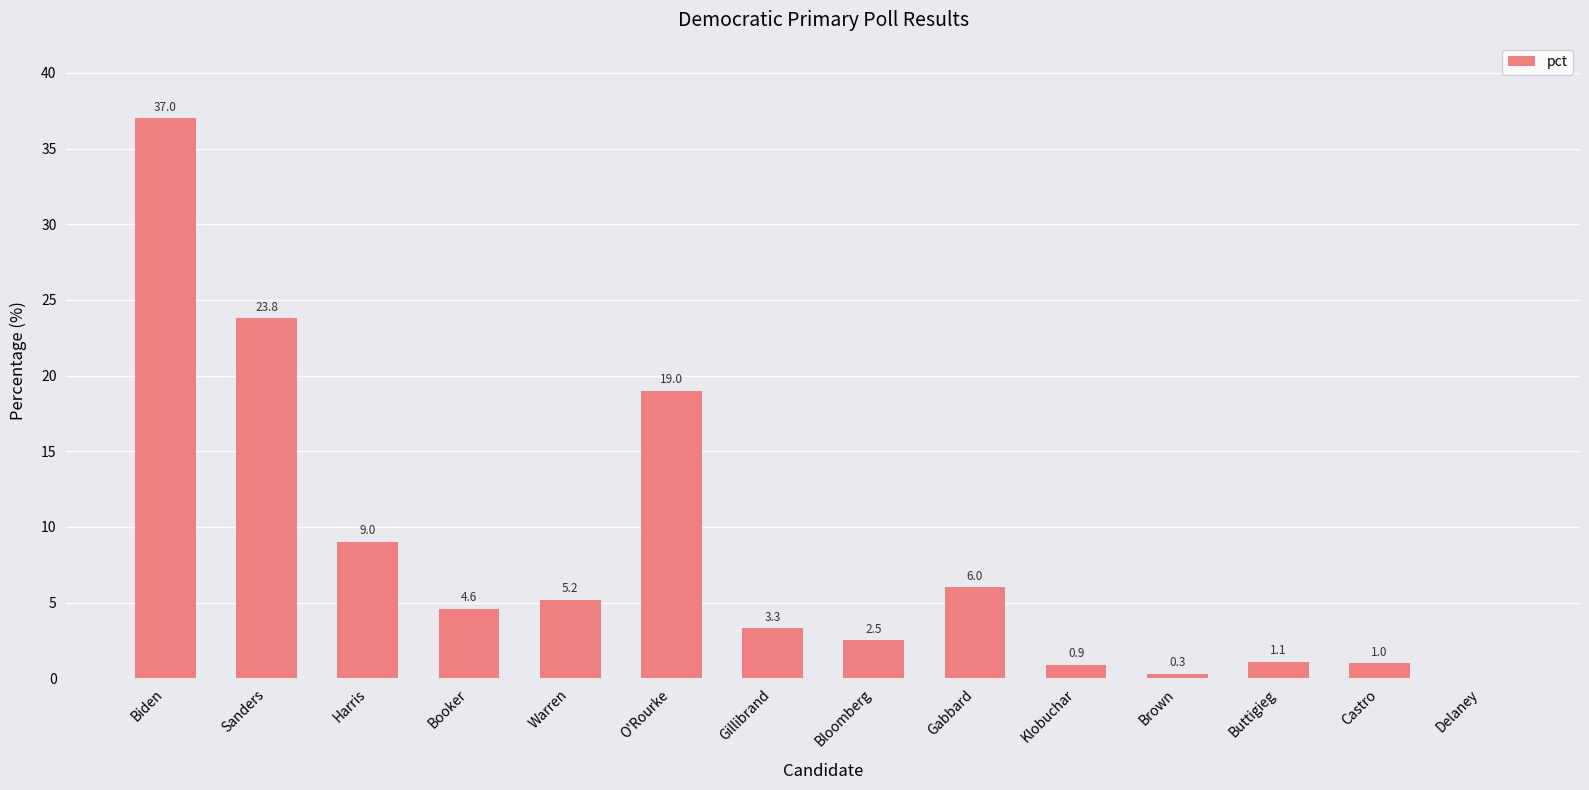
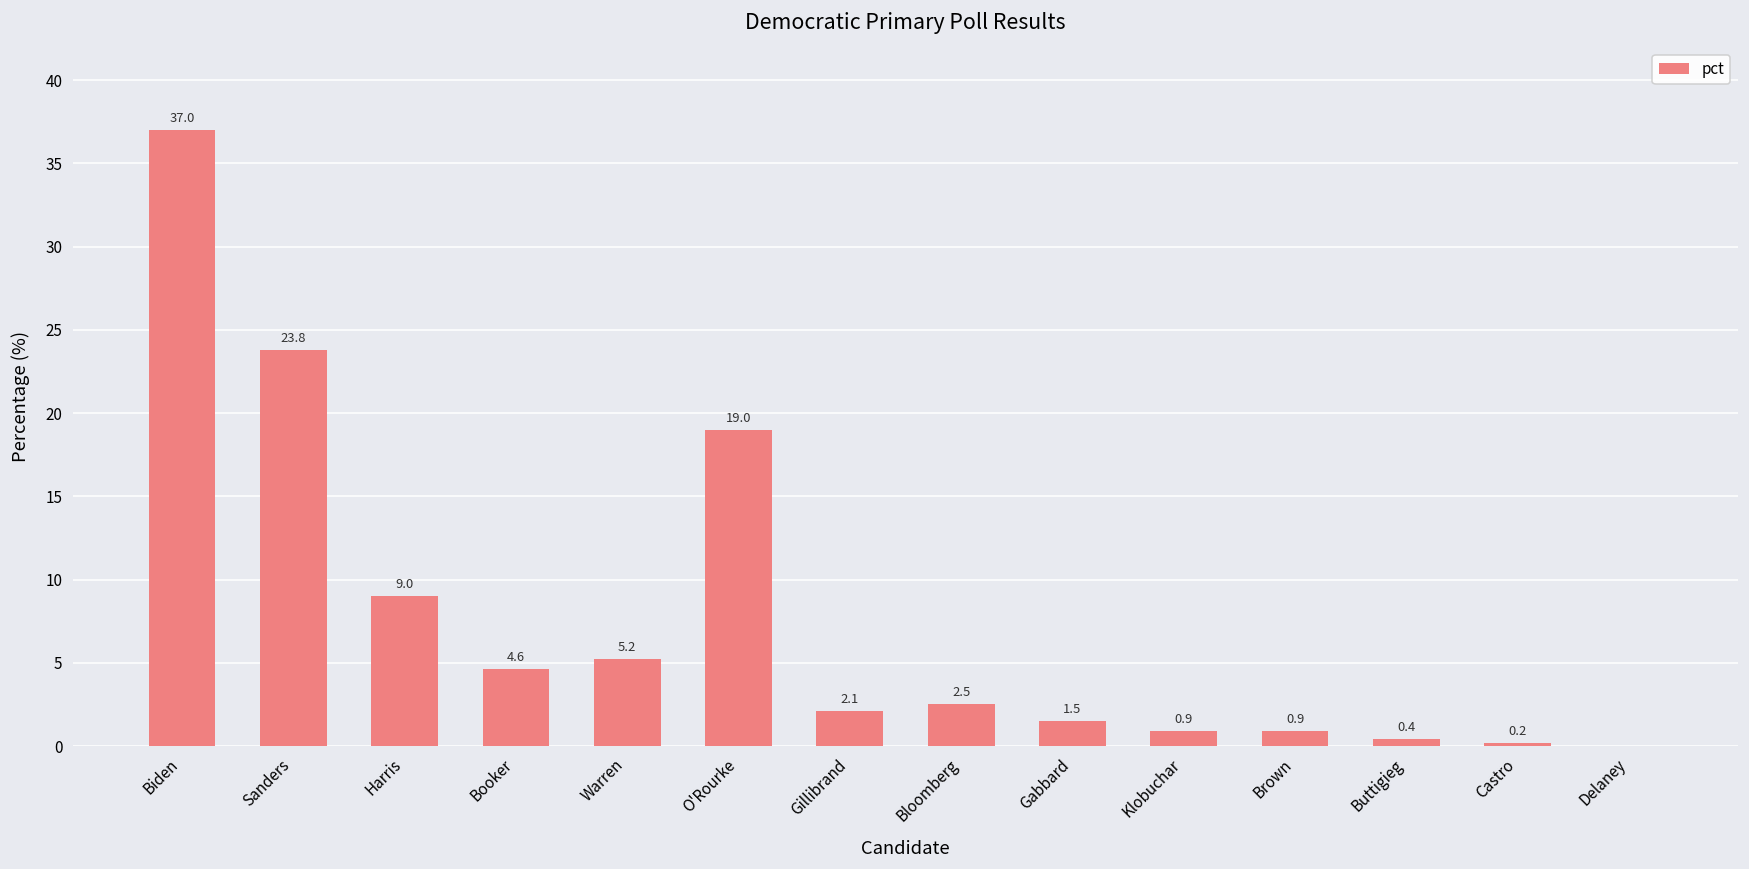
  {
    "Biden": 37.0,
    "Sanders": 23.8,
    "Harris": 9.0,
    "Booker": 4.6,
    "Warren": 5.2,
    "O'Rourke": 19.0,
-   "Gillibrand": 3.3,
+   "Gillibrand": 2.1,
    "Bloomberg": 2.5,
-   "Gabbard": 6.0,
+   "Gabbard": 1.5,
    "Klobuchar": 0.9,
-   "Brown": 0.3,
-   "Buttigieg": 1.1,
-   "Castro": 1.0
+   "Brown": 0.9,
+   "Buttigieg": 0.4,
+   "Castro": 0.2
  }
